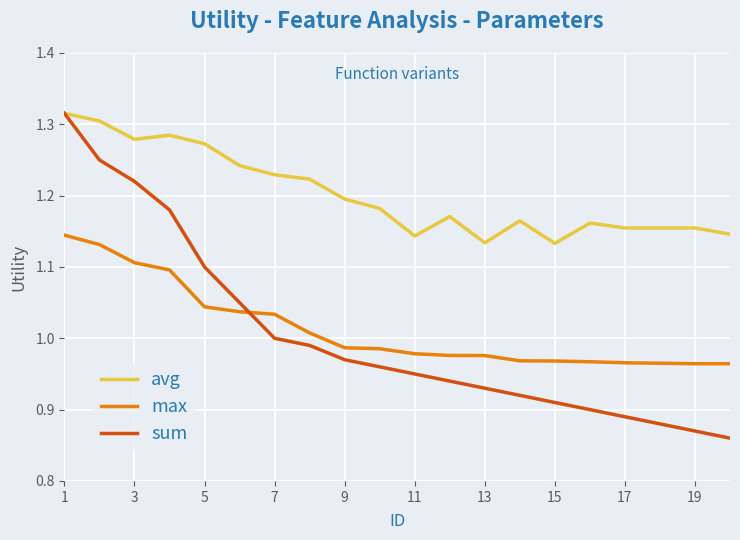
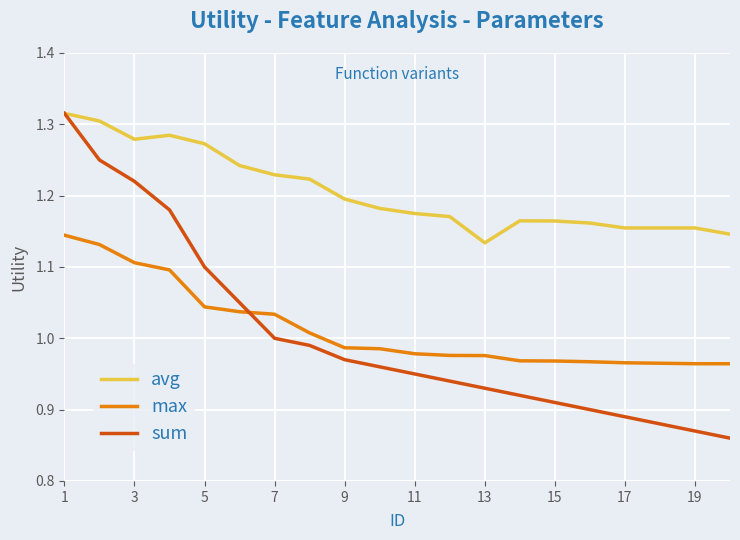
  {
    "avg": {
      "3": 1.28,
      "5": 1.27,
      "7": 1.23,
      "9": 1.20,
-     "11": 1.14,
+     "11": 1.17,
      "13": 1.13,
-     "15": 1.13,
+     "15": 1.16,
      "17": 1.15,
      "19": 1.15
    }
  }
